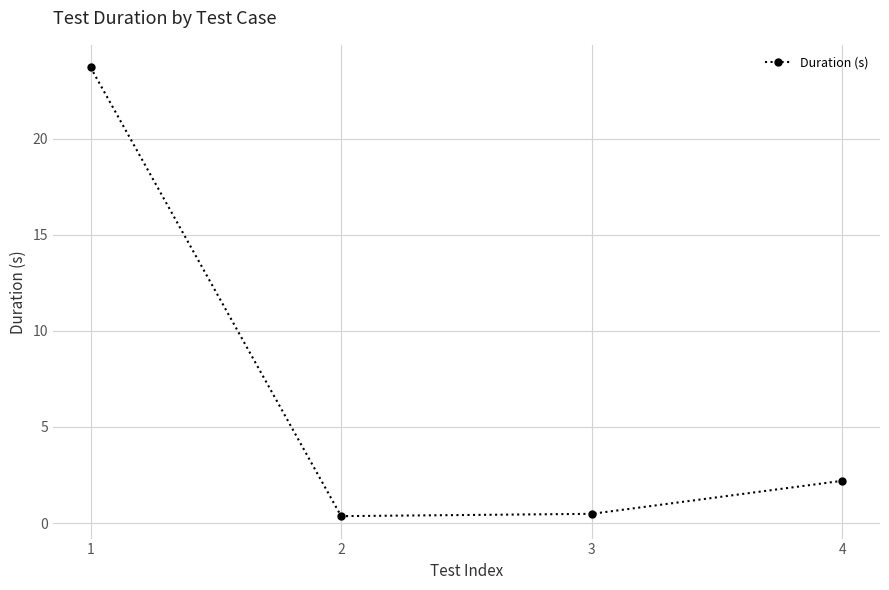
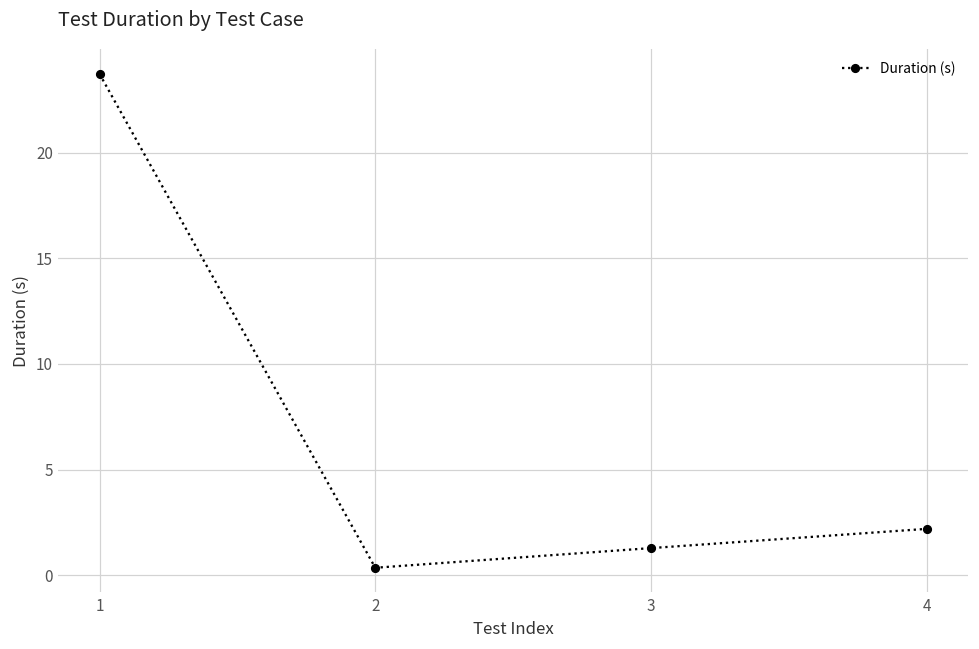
  {
    "1": 23.7,
    "2": 0.4,
-   "3": 0.5,
+   "3": 1.3,
    "4": 2.2
  }
